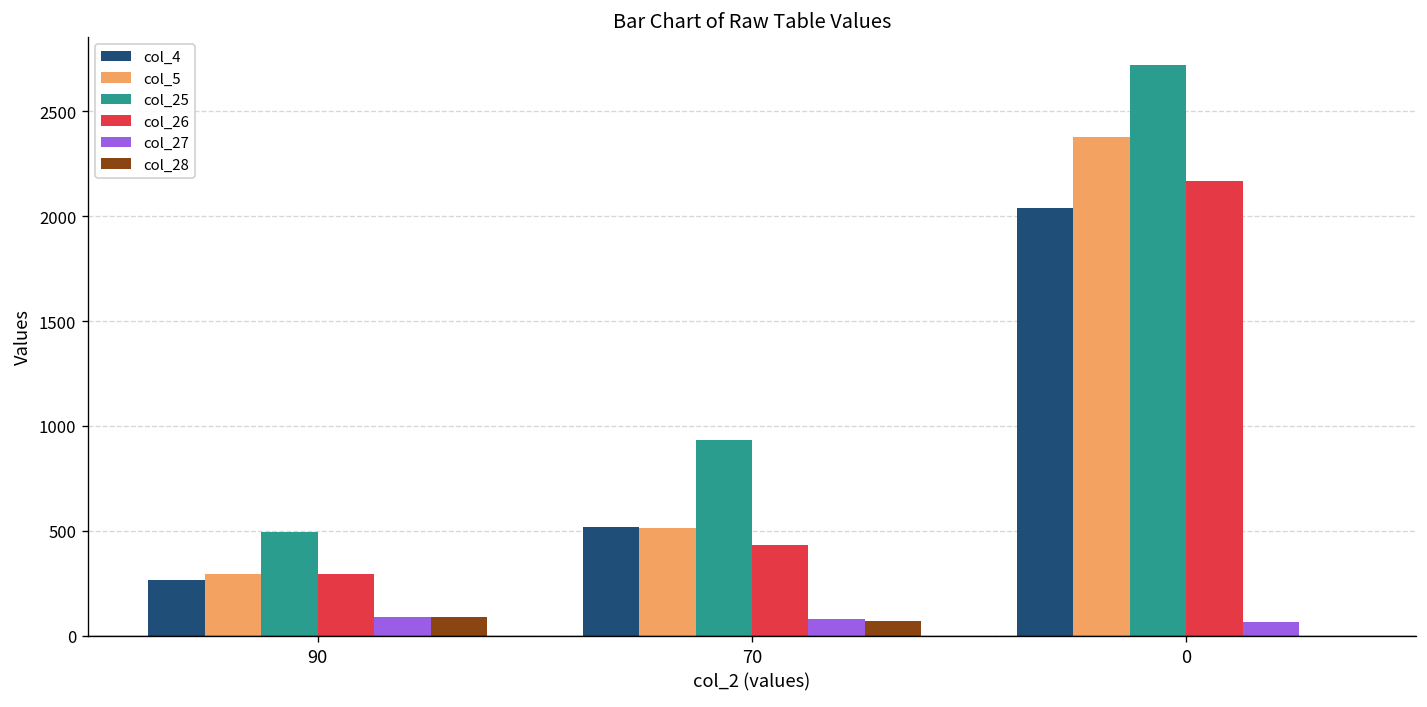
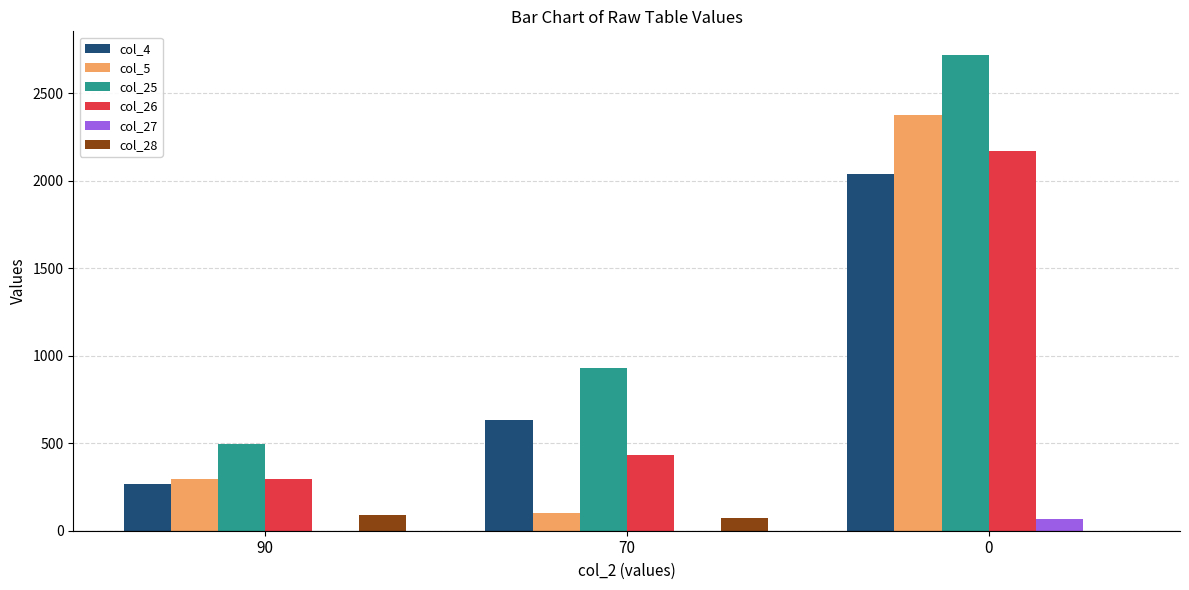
  {
    "col_4": {
      "90": 270,
-     "70": 520,
+     "70": 630,
      "0": 2040
    },
    "col_5": {
      "90": 300,
-     "70": 520,
+     "70": 100,
      "0": 2380
    },
    "col_25": {
      "90": 490,
      "70": 930,
      "0": 2720
    },
    "col_26": {
      "90": 300,
      "70": 430,
      "0": 2170
    },
    "col_27": {
-     "90": 90,
-     "70": 80,
+     "90": 0,
+     "70": 0,
      "0": 60
    },
    "col_28": {
      "90": 90,
      "70": 70,
      "0": 0
    }
  }
